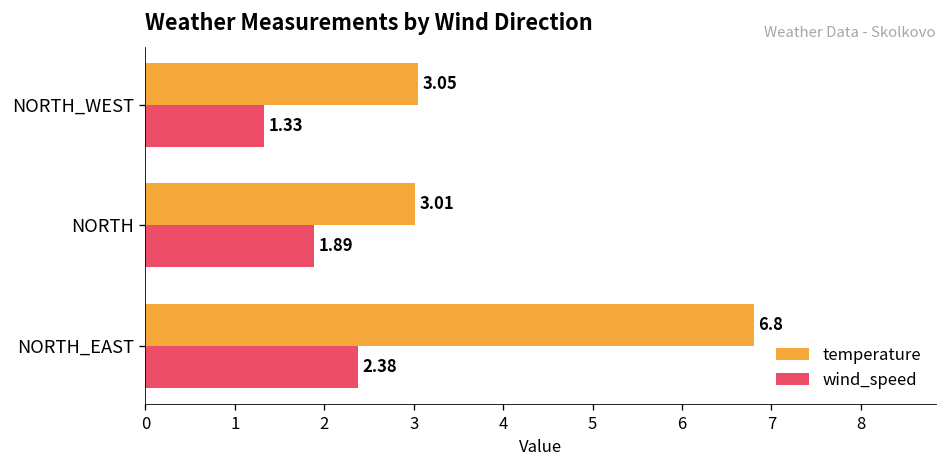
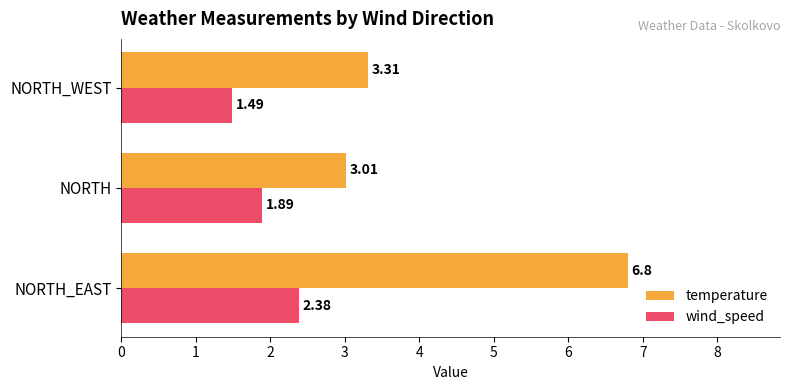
  {
    "temperature": {
-     "NORTH_WEST": 3.05,
+     "NORTH_WEST": 3.31,
      "NORTH": 3.01,
      "NORTH_EAST": 6.8
    },
    "wind_speed": {
-     "NORTH_WEST": 1.33,
+     "NORTH_WEST": 1.49,
      "NORTH": 1.89,
      "NORTH_EAST": 2.38
    }
  }
